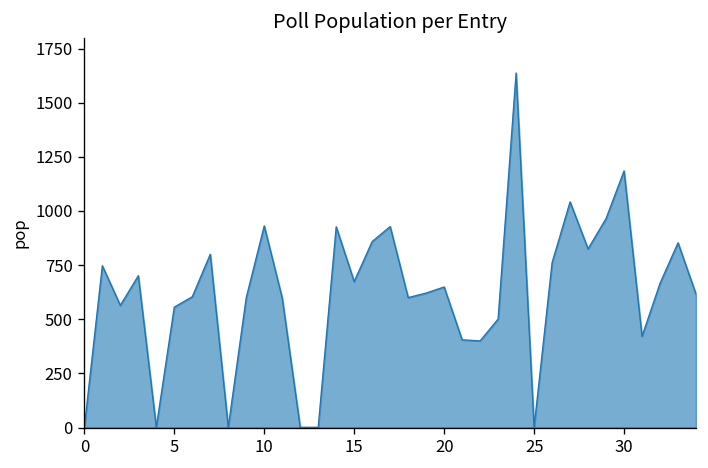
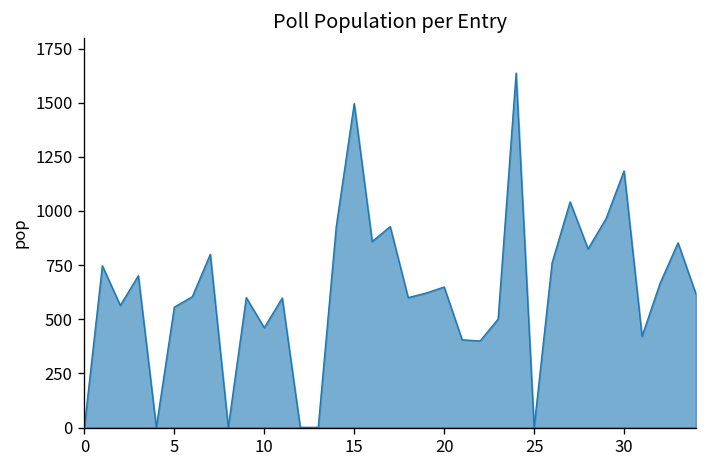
  {
    "0": 0,
    "5": 560,
-   "10": 930,
-   "15": 670,
+   "10": 460,
+   "15": 1500,
    "20": 650,
    "25": 0,
    "30": 1190
  }
